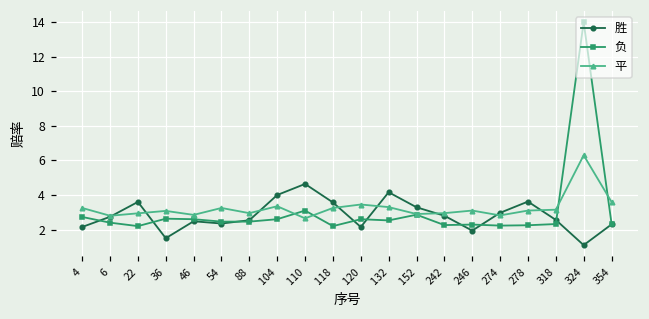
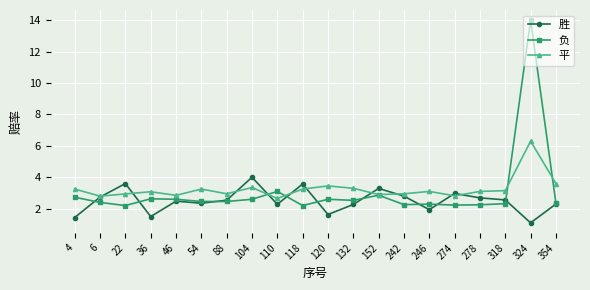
  {
    "胜": {
-     "4": 2.2,
+     "4": 1.4,
      "22": 3.6,
      "36": 1.5,
      "104": 4.0,
-     "110": 4.6,
+     "110": 2.3,
      "118": 3.6,
-     "120": 2.2,
-     "132": 4.2,
+     "120": 1.6,
+     "132": 2.3,
      "152": 3.3,
      "246": 1.9,
-     "278": 3.6,
+     "278": 2.7,
      "318": 2.6,
      "324": 1.1
    }
  }
